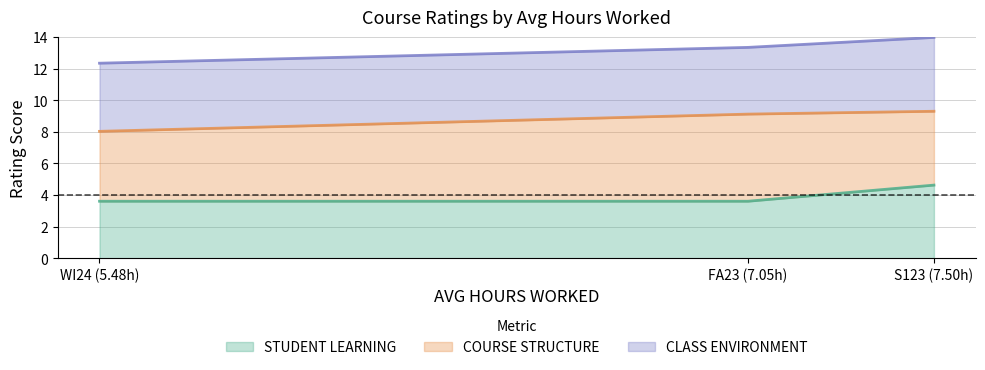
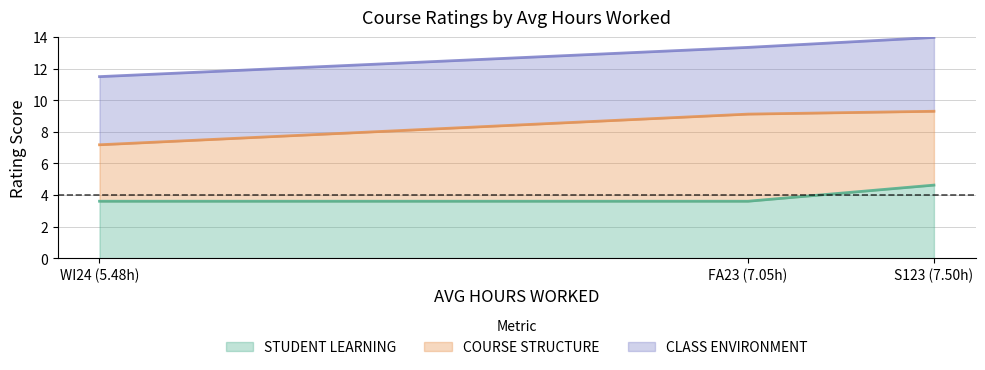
  {
    "COURSE STRUCTURE": {
-     "WI24 (5.48h)": 4.4,
+     "WI24 (5.48h)": 3.6,
      "FA23 (7.05h)": 5.5,
      "S123 (7.50h)": 4.7
    }
  }
